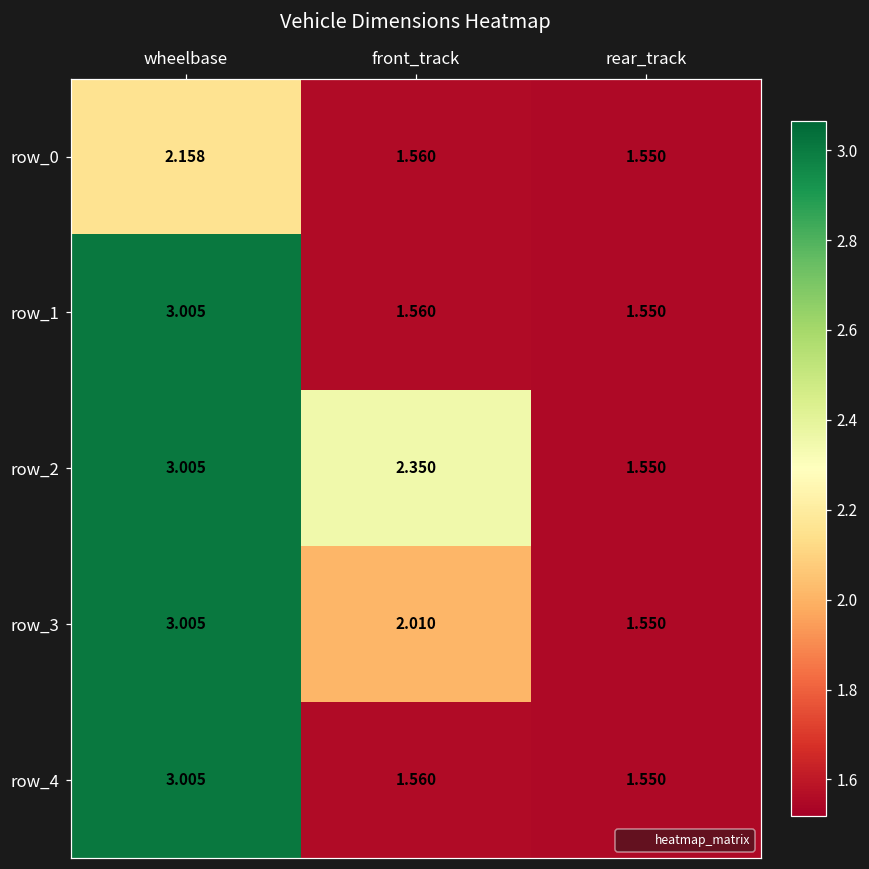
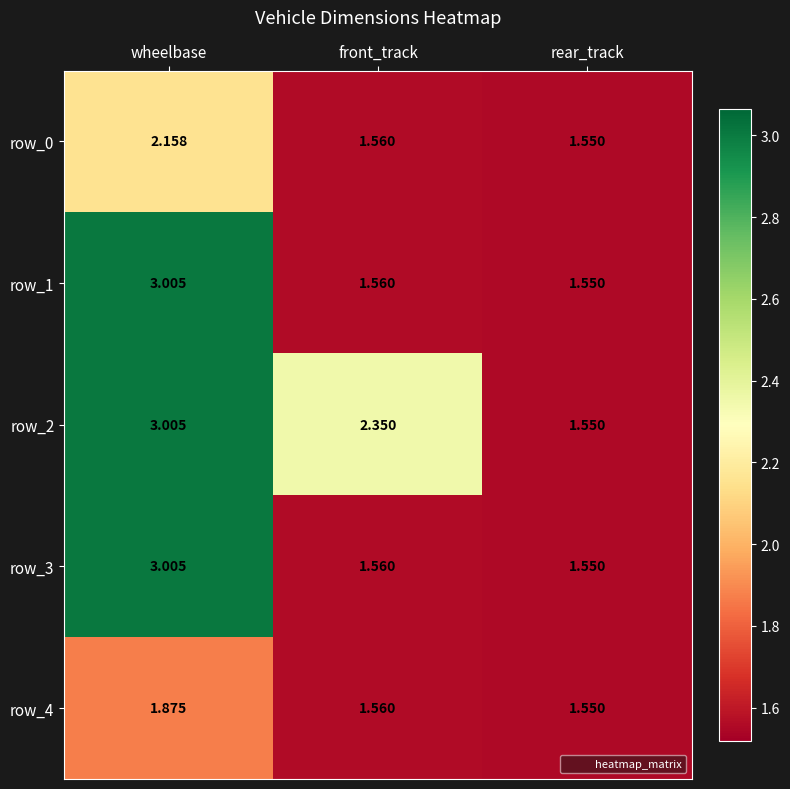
  {
    "row_0": {
      "wheelbase": 2.158,
      "front_track": 1.560,
      "rear_track": 1.550
    },
    "row_1": {
      "wheelbase": 3.005,
      "front_track": 1.560,
      "rear_track": 1.550
    },
    "row_2": {
      "wheelbase": 3.005,
      "front_track": 2.350,
      "rear_track": 1.550
    },
    "row_3": {
      "wheelbase": 3.005,
-     "front_track": 2.010,
+     "front_track": 1.560,
      "rear_track": 1.550
    },
    "row_4": {
-     "wheelbase": 3.005,
+     "wheelbase": 1.875,
      "front_track": 1.560,
      "rear_track": 1.550
    }
  }
